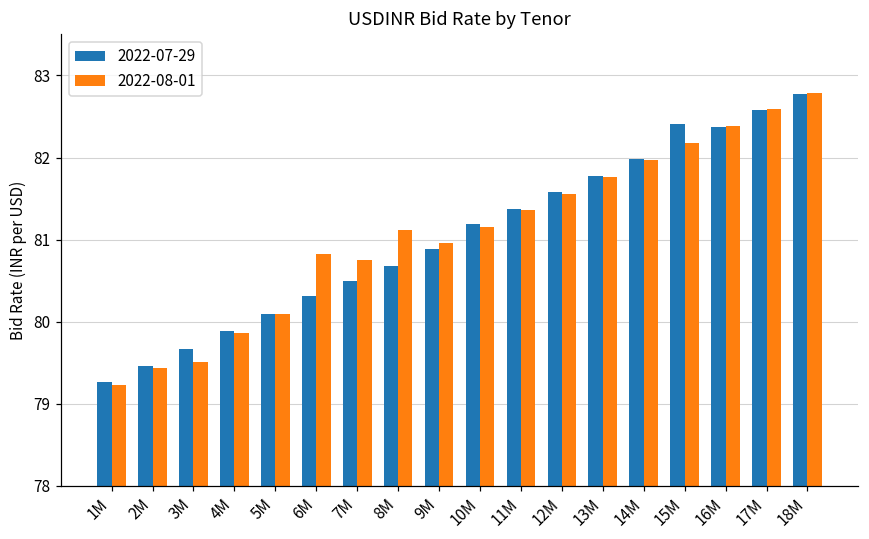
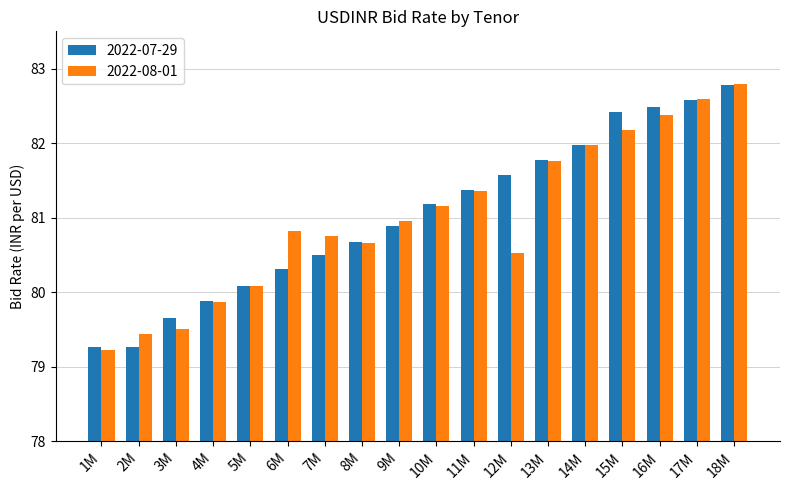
  {
    "2022-07-29": {
      "1M": 79.3,
-     "2M": 79.5,
+     "2M": 79.3,
      "3M": 79.7,
      "4M": 79.9,
      "5M": 80.1,
      "6M": 80.3,
      "7M": 80.5,
      "8M": 80.7,
      "9M": 80.9,
      "10M": 81.2,
      "11M": 81.4,
      "12M": 81.6,
      "13M": 81.8,
      "14M": 82.0,
      "15M": 82.4,
-     "16M": 82.4,
+     "16M": 82.5,
      "17M": 82.6,
      "18M": 82.8
    },
    "2022-08-01": {
      "1M": 79.2,
      "2M": 79.4,
      "3M": 79.5,
      "4M": 79.9,
      "5M": 80.1,
      "6M": 80.8,
      "7M": 80.8,
-     "8M": 81.1,
+     "8M": 80.7,
      "9M": 81.0,
      "10M": 81.2,
      "11M": 81.4,
-     "12M": 81.6,
+     "12M": 80.5,
      "13M": 81.8,
      "14M": 82.0,
      "15M": 82.2,
      "16M": 82.4,
      "17M": 82.6,
      "18M": 82.8
    }
  }
